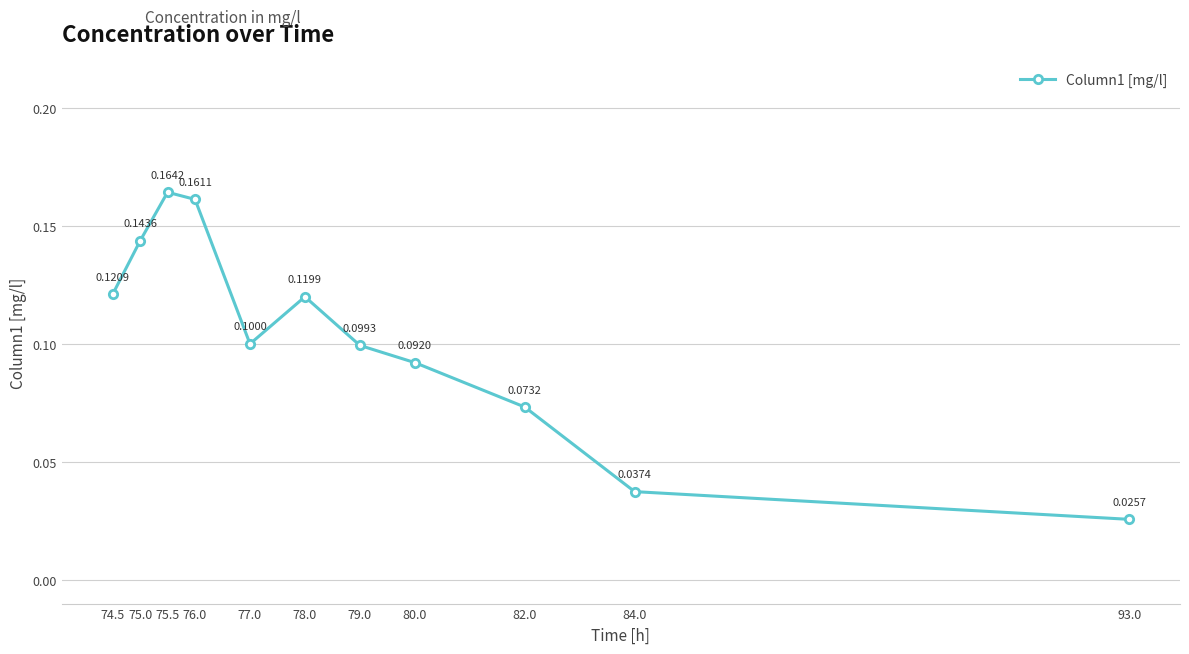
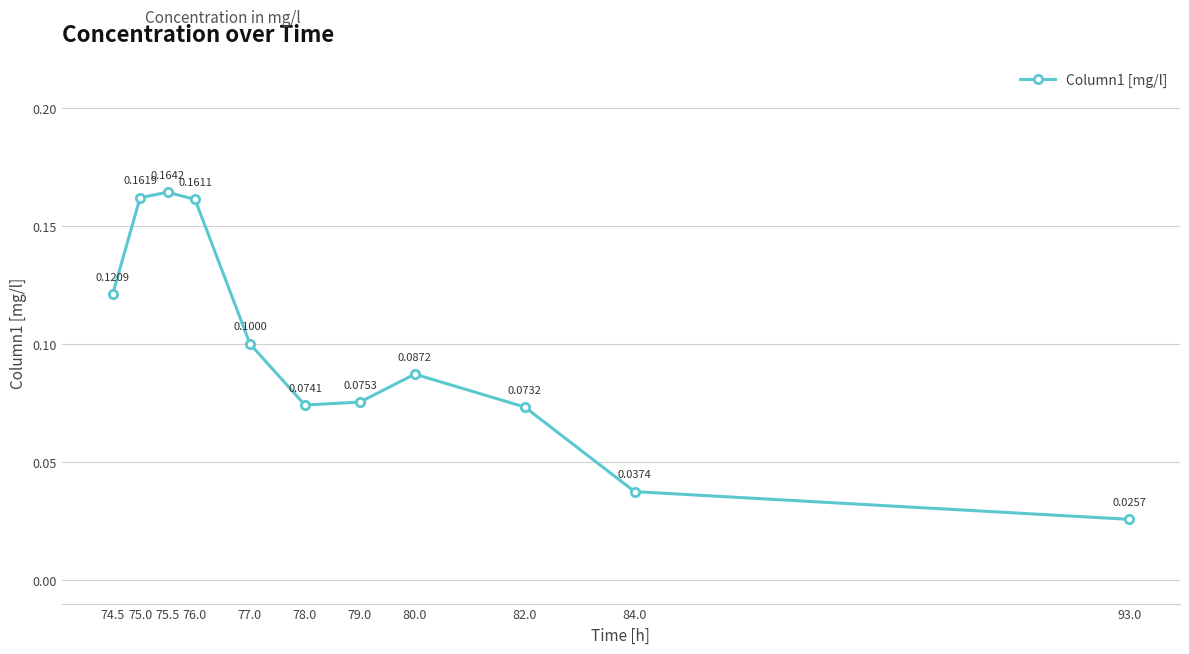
  {
    "74.5": 0.1209,
-   "75.0": 0.1436,
+   "75.0": 0.1619,
    "75.5": 0.1642,
    "76.0": 0.1611,
    "77.0": 0.1000,
-   "78.0": 0.1199,
-   "79.0": 0.0993,
-   "80.0": 0.0920,
+   "78.0": 0.0741,
+   "79.0": 0.0753,
+   "80.0": 0.0872,
    "82.0": 0.0732,
    "84.0": 0.0374,
    "93.0": 0.0257
  }
